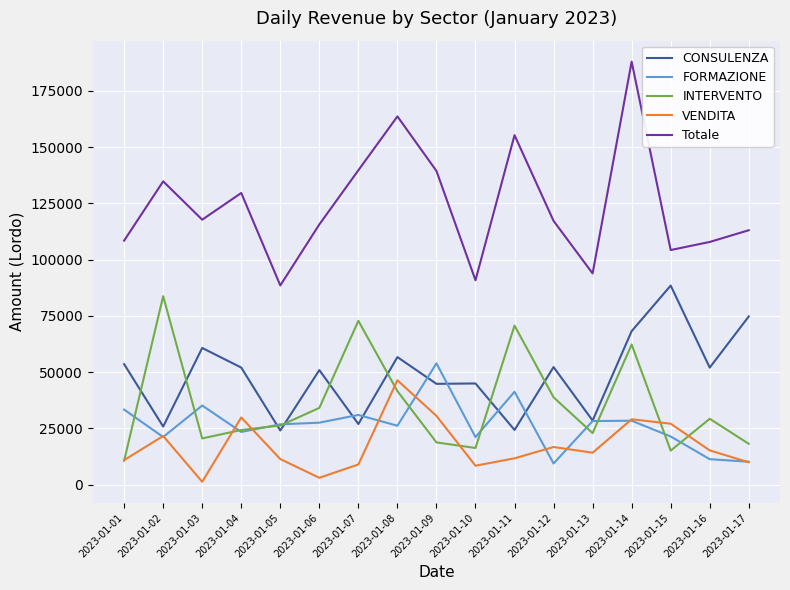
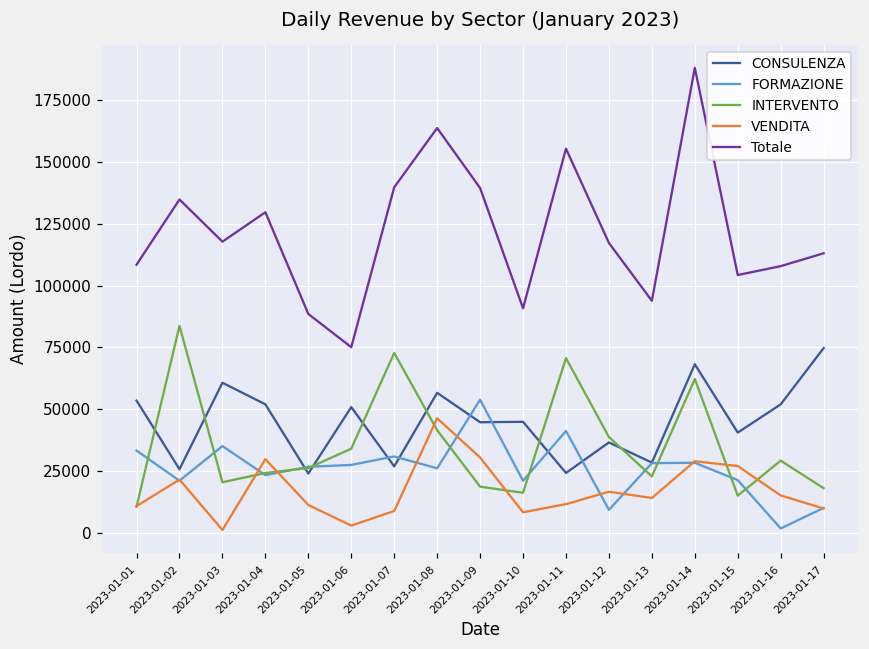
  {
    "CONSULENZA": {
      "2023-01-01": 54000,
      "2023-01-02": 26000,
      "2023-01-03": 61000,
      "2023-01-04": 52000,
      "2023-01-05": 24000,
      "2023-01-06": 51000,
      "2023-01-07": 27000,
      "2023-01-08": 57000,
      "2023-01-09": 45000,
      "2023-01-10": 45000,
      "2023-01-11": 24000,
-     "2023-01-12": 52000,
+     "2023-01-12": 37000,
      "2023-01-14": 68000,
-     "2023-01-15": 88000,
+     "2023-01-15": 41000,
      "2023-01-16": 52000,
      "2023-01-17": 75000
    },
    "FORMAZIONE": {
      "2023-01-01": 33000,
      "2023-01-03": 35000,
      "2023-01-06": 28000,
      "2023-01-07": 31000,
      "2023-01-08": 26000,
      "2023-01-09": 54000,
      "2023-01-10": 21000,
      "2023-01-11": 41000,
      "2023-01-12": 9000,
      "2023-01-15": 21000,
-     "2023-01-16": 11000
+     "2023-01-16": 2000
    },
    "INTERVENTO": {
      "2023-01-02": 84000,
      "2023-01-03": 21000,
      "2023-01-06": 34000,
      "2023-01-07": 73000,
      "2023-01-08": 42000,
      "2023-01-09": 19000,
      "2023-01-10": 16000,
      "2023-01-11": 71000,
      "2023-01-12": 39000,
      "2023-01-13": 23000,
      "2023-01-14": 62000,
      "2023-01-15": 15000,
      "2023-01-16": 29000,
      "2023-01-17": 18000
    },
    "VENDITA": {
      "2023-01-03": 1000,
      "2023-01-04": 30000,
      "2023-01-05": 11000,
      "2023-01-06": 3000,
      "2023-01-07": 9000,
      "2023-01-08": 46000,
      "2023-01-09": 31000,
      "2023-01-10": 8000,
      "2023-01-11": 12000,
      "2023-01-12": 17000,
      "2023-01-13": 14000,
      "2023-01-15": 27000,
      "2023-01-16": 15000
    },
    "Totale": {
      "2023-01-01": 108000,
      "2023-01-02": 135000,
      "2023-01-03": 118000,
      "2023-01-04": 130000,
      "2023-01-05": 89000,
-     "2023-01-06": 116000,
+     "2023-01-06": 75000,
      "2023-01-07": 140000,
      "2023-01-08": 164000,
      "2023-01-09": 139000,
      "2023-01-10": 91000,
      "2023-01-11": 155000,
      "2023-01-12": 117000,
      "2023-01-13": 94000,
      "2023-01-14": 188000,
      "2023-01-15": 104000,
      "2023-01-16": 108000,
      "2023-01-17": 113000
    }
  }
